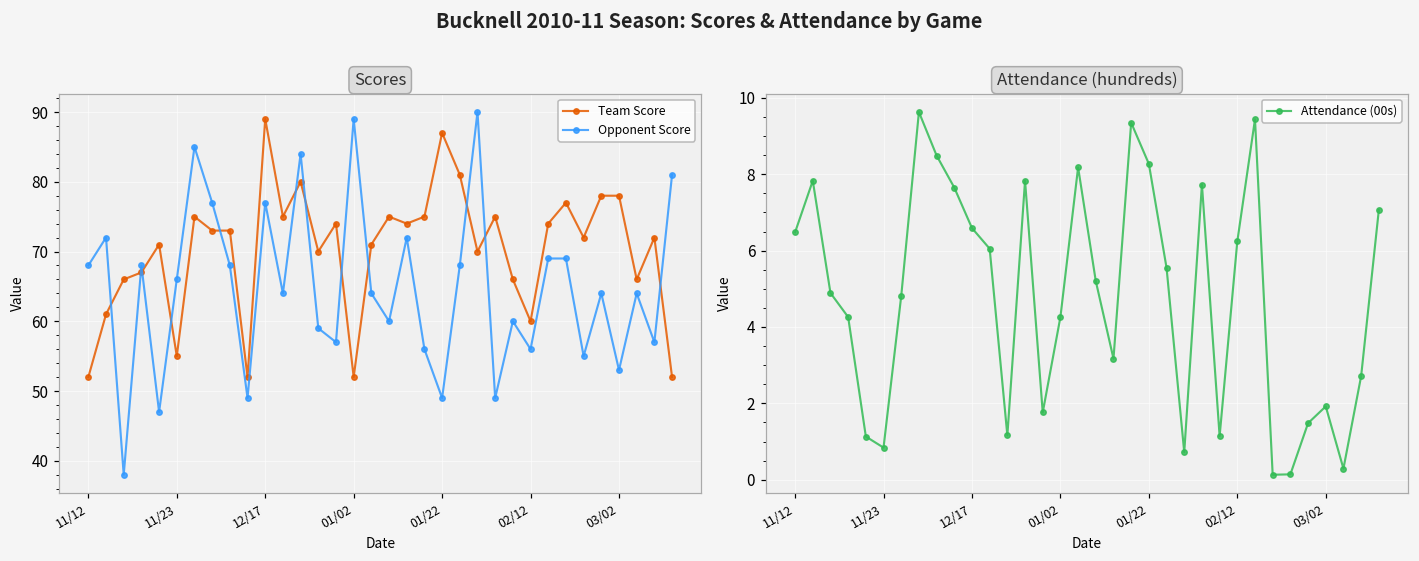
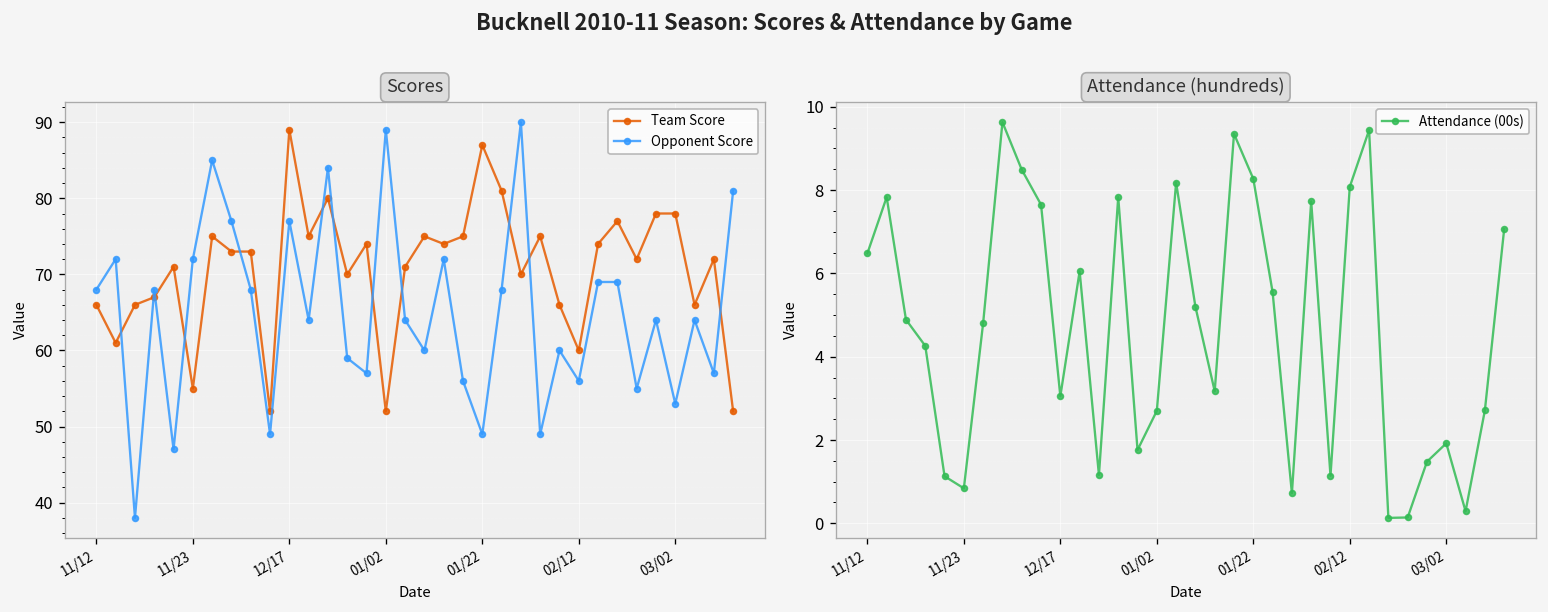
  {
    "Scores": {
      "Team Score": {
-       "11/12": 52,
+       "11/12": 66,
        "11/23": 55,
        "12/17": 89,
        "01/02": 52,
        "01/22": 87,
        "02/12": 60,
        "03/02": 78
      },
      "Opponent Score": {
        "11/12": 68,
-       "11/23": 66,
+       "11/23": 72,
        "12/17": 77,
        "01/02": 89,
        "01/22": 49,
        "02/12": 56,
        "03/02": 53
      }
    },
    "Attendance (hundreds)": {
      "11/12": 6.5,
      "11/23": 0.8,
-     "12/17": 6.6,
-     "01/02": 4.3,
+     "12/17": 3.1,
+     "01/02": 2.7,
      "01/22": 8.3,
-     "02/12": 6.2,
+     "02/12": 8.1,
      "03/02": 1.9
    }
  }
